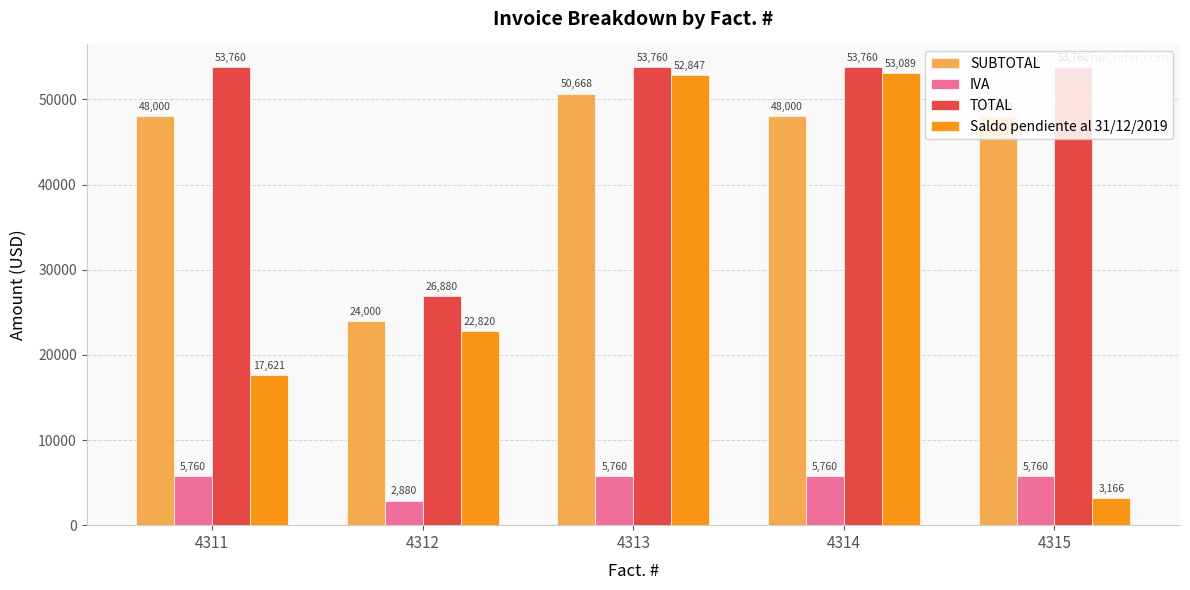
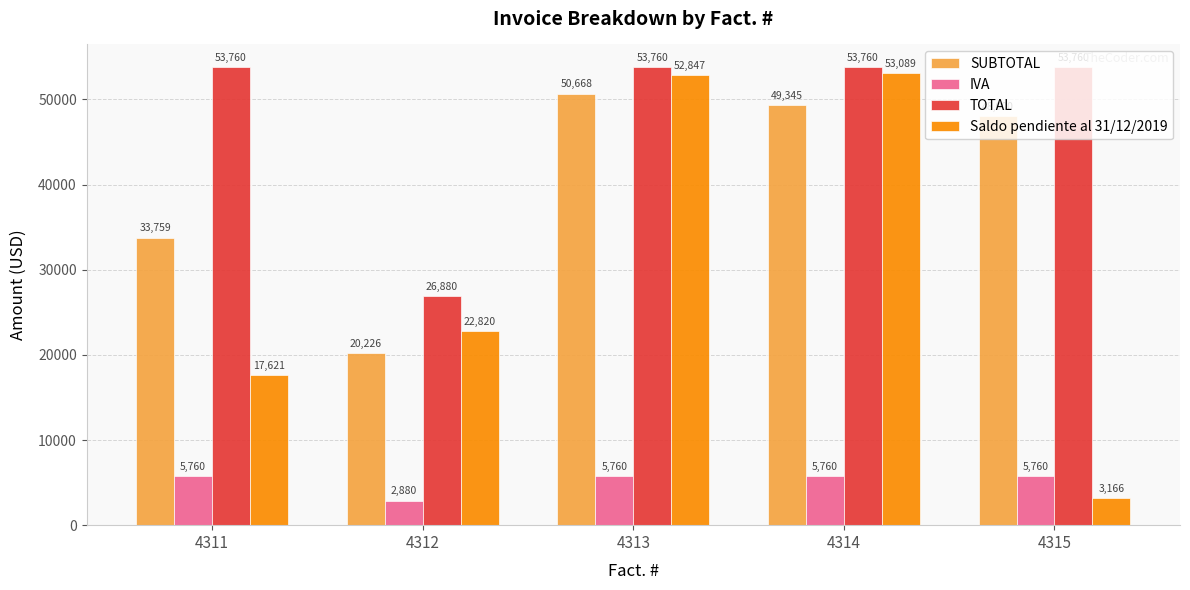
  {
    "SUBTOTAL": {
-     "4311": "48,000",
-     "4312": "24,000",
+     "4311": "33,759",
+     "4312": "20,226",
      "4313": "50,668",
-     "4314": "48,000"
+     "4314": "49,345"
    },
    "IVA": {
      "4311": "5,760",
      "4312": "2,880",
      "4313": "5,760",
      "4314": "5,760",
      "4315": "5,760"
    },
    "TOTAL": {
      "4311": "53,760",
      "4312": "26,880",
      "4313": "53,760",
      "4314": "53,760"
    },
    "Saldo pendiente al 31/12/2019": {
      "4311": "17,621",
      "4312": "22,820",
      "4313": "52,847",
      "4314": "53,089",
      "4315": "3,166"
    }
  }
